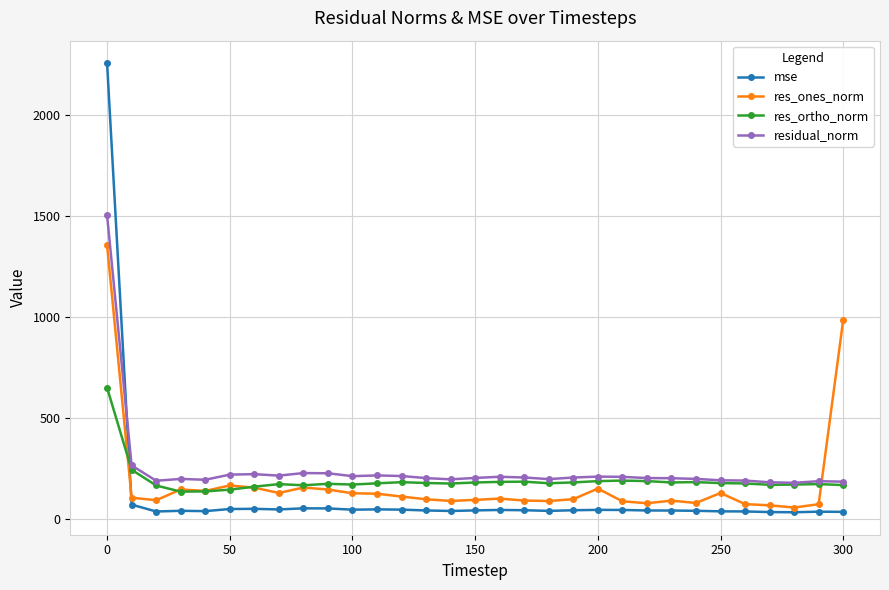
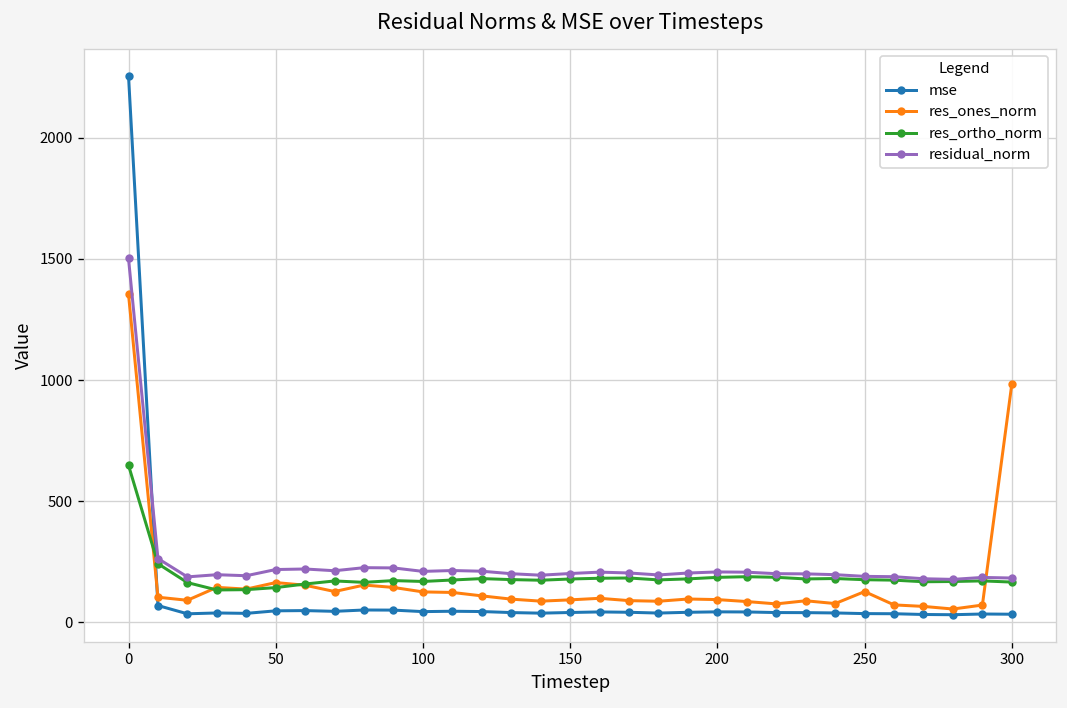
  {
    "mse": {
      "0": 2260,
      "50": 50,
      "100": 40,
      "150": 40,
      "200": 40,
      "250": 40,
      "300": 30
    },
    "res_ones_norm": {
      "0": 1350,
      "50": 160,
      "100": 130,
      "150": 90,
-     "200": 150,
+     "200": 90,
      "250": 130,
      "300": 980
    },
    "res_ortho_norm": {
      "0": 650,
      "50": 140,
      "100": 170,
      "150": 180,
      "200": 190,
      "250": 180,
      "300": 170
    },
    "residual_norm": {
      "0": 1500,
      "50": 220,
      "100": 210,
      "150": 200,
      "200": 210,
      "250": 190,
      "300": 180
    }
  }
